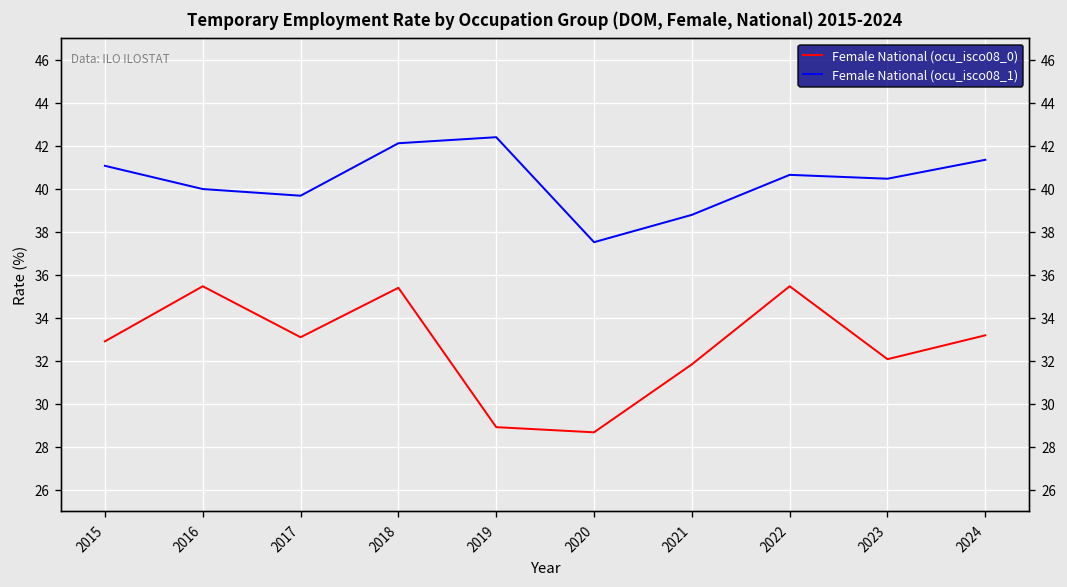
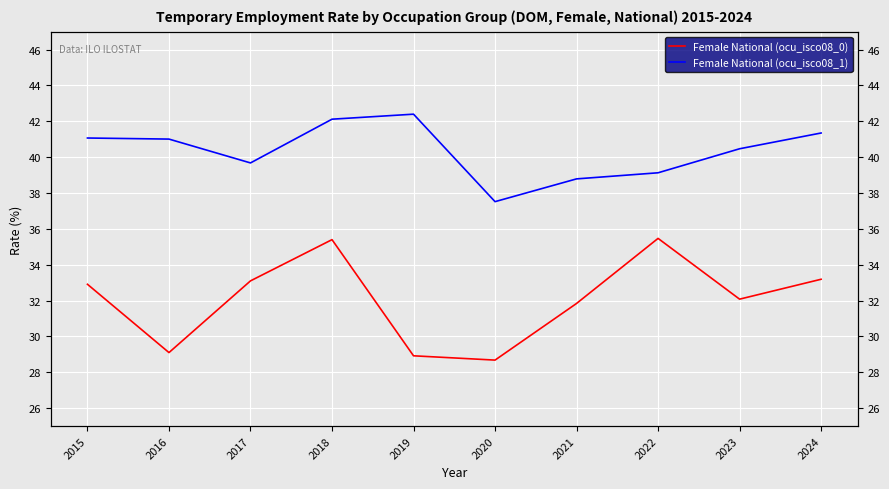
  {
    "Female National (ocu_isco08_0)": {
      "2015": 32.9,
-     "2016": 35.5,
+     "2016": 29.1,
      "2017": 33.1,
      "2018": 35.4,
      "2019": 28.9,
      "2020": 28.7,
      "2021": 31.8,
      "2022": 35.5,
      "2023": 32.1,
      "2024": 33.2
    },
    "Female National (ocu_isco08_1)": {
      "2015": 41.1,
-     "2016": 40.0,
+     "2016": 41.0,
      "2017": 39.7,
      "2018": 42.1,
      "2019": 42.4,
      "2020": 37.5,
      "2021": 38.8,
-     "2022": 40.7,
+     "2022": 39.1,
      "2023": 40.5,
      "2024": 41.4
    }
  }
